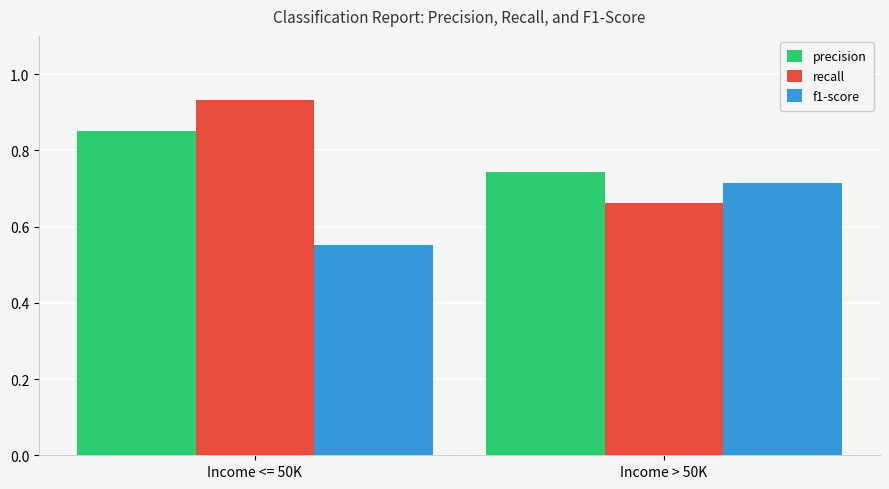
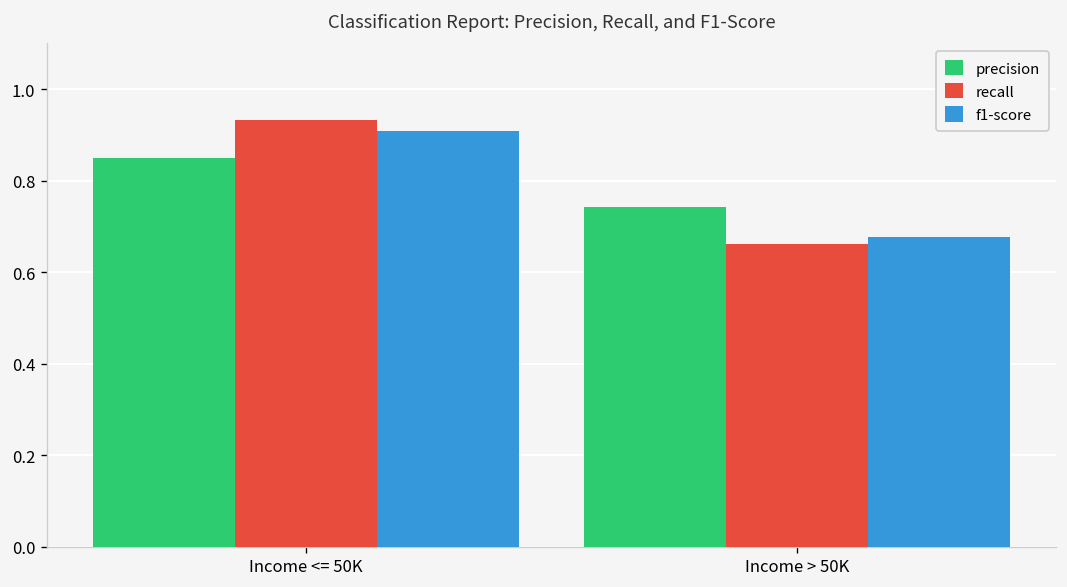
  {
    "precision": {
      "Income <= 50K": 0.85,
      "Income > 50K": 0.74
    },
    "recall": {
      "Income <= 50K": 0.93,
      "Income > 50K": 0.66
    },
    "f1-score": {
-     "Income <= 50K": 0.55,
-     "Income > 50K": 0.71
+     "Income <= 50K": 0.91,
+     "Income > 50K": 0.68
    }
  }
